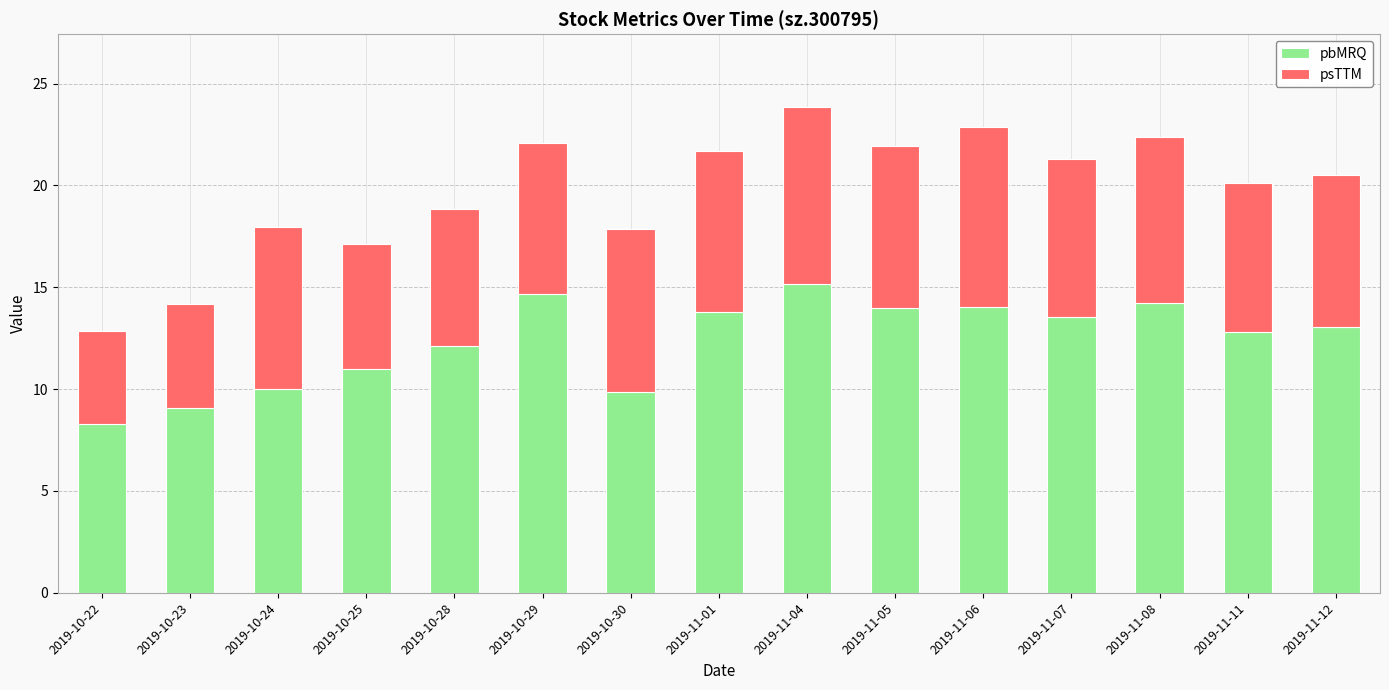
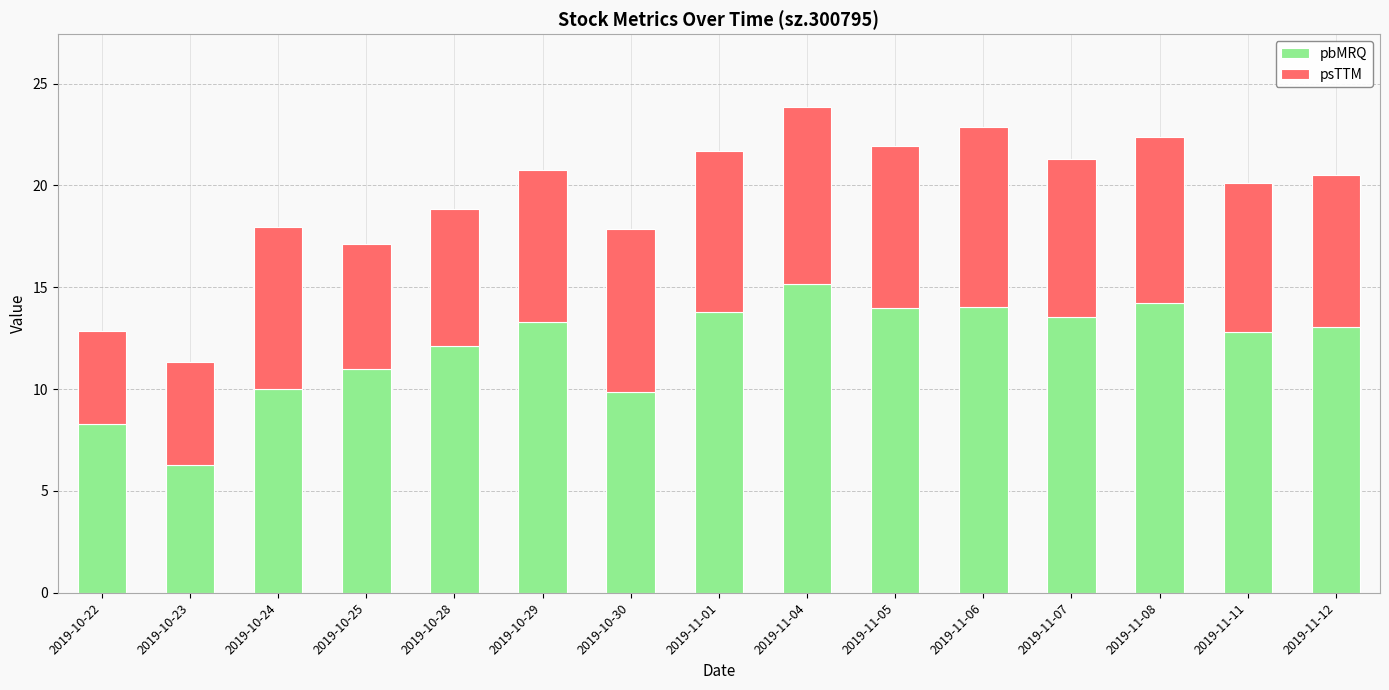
  {
    "pbMRQ": {
      "2019-10-22": 8.3,
-     "2019-10-23": 9.1,
+     "2019-10-23": 6.3,
      "2019-10-24": 10.0,
      "2019-10-25": 11.0,
      "2019-10-28": 12.1,
-     "2019-10-29": 14.7,
+     "2019-10-29": 13.3,
      "2019-10-30": 9.9,
      "2019-11-01": 13.8,
      "2019-11-04": 15.2,
      "2019-11-05": 14.0,
      "2019-11-06": 14.0,
      "2019-11-07": 13.6,
      "2019-11-08": 14.2,
      "2019-11-11": 12.8,
      "2019-11-12": 13.0
    },
    "psTTM": {
      "2019-10-22": 4.6,
      "2019-10-23": 5.1,
      "2019-10-24": 7.9,
      "2019-10-25": 6.1,
      "2019-10-28": 6.7,
      "2019-10-29": 7.4,
      "2019-10-30": 8.0,
      "2019-11-01": 7.9,
      "2019-11-04": 8.7,
      "2019-11-05": 8.0,
      "2019-11-06": 8.8,
      "2019-11-07": 7.7,
      "2019-11-08": 8.1,
      "2019-11-11": 7.3,
      "2019-11-12": 7.4
    }
  }
